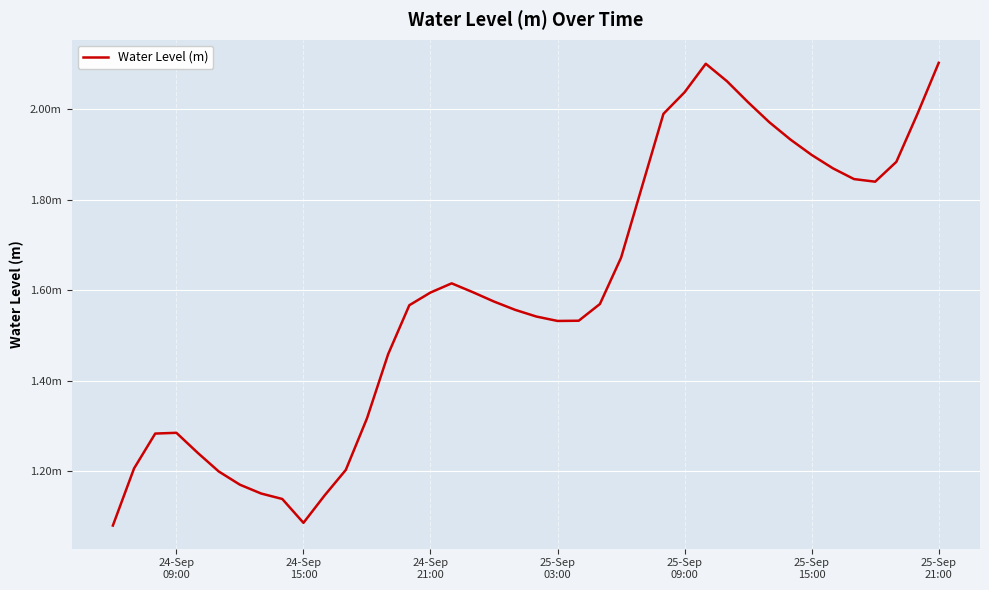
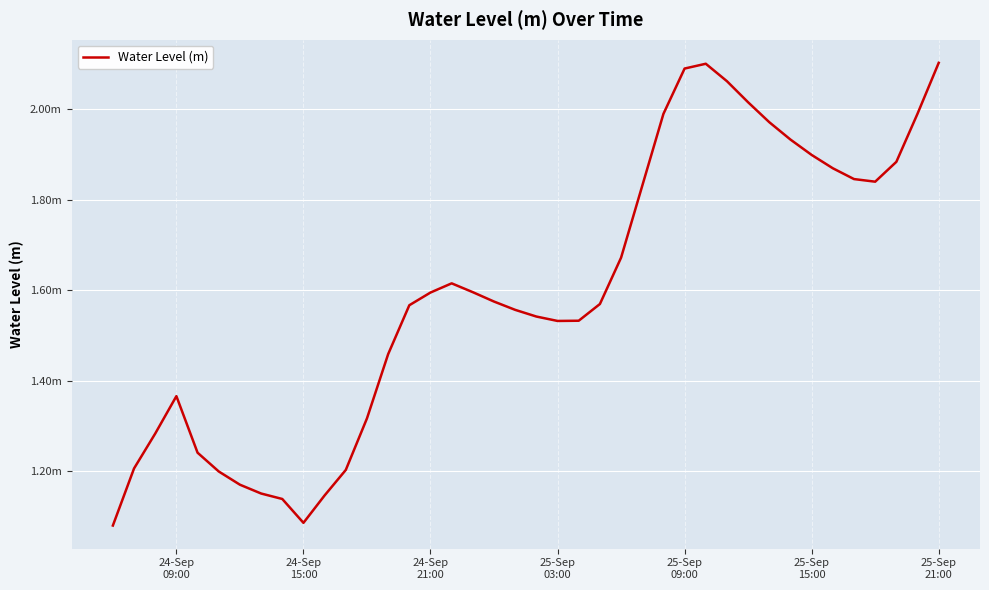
  {
-   "24-Sep 09:00": "1.29m",
+   "24-Sep 09:00": "1.37m",
    "24-Sep 15:00": "1.09m",
    "24-Sep 21:00": "1.59m",
    "25-Sep 03:00": "1.53m",
-   "25-Sep 09:00": "2.04m",
+   "25-Sep 09:00": "2.09m",
    "25-Sep 15:00": "1.90m",
    "25-Sep 21:00": "2.10m"
  }
